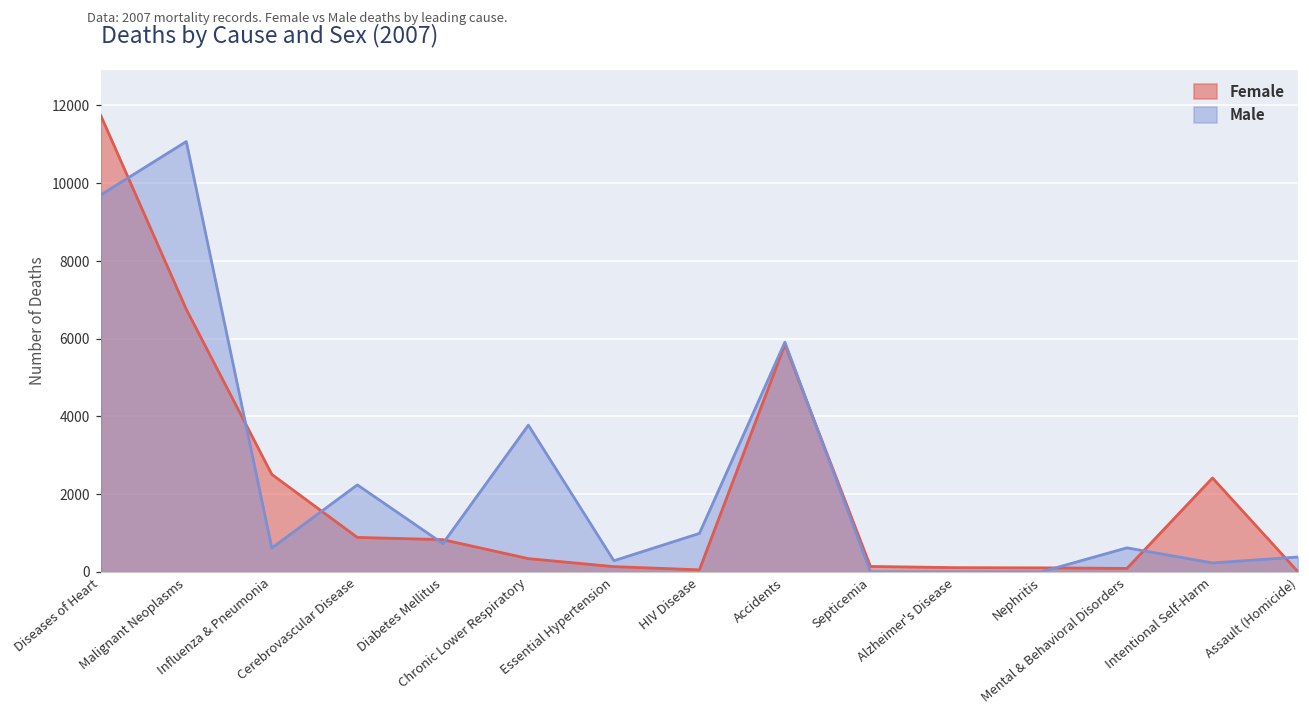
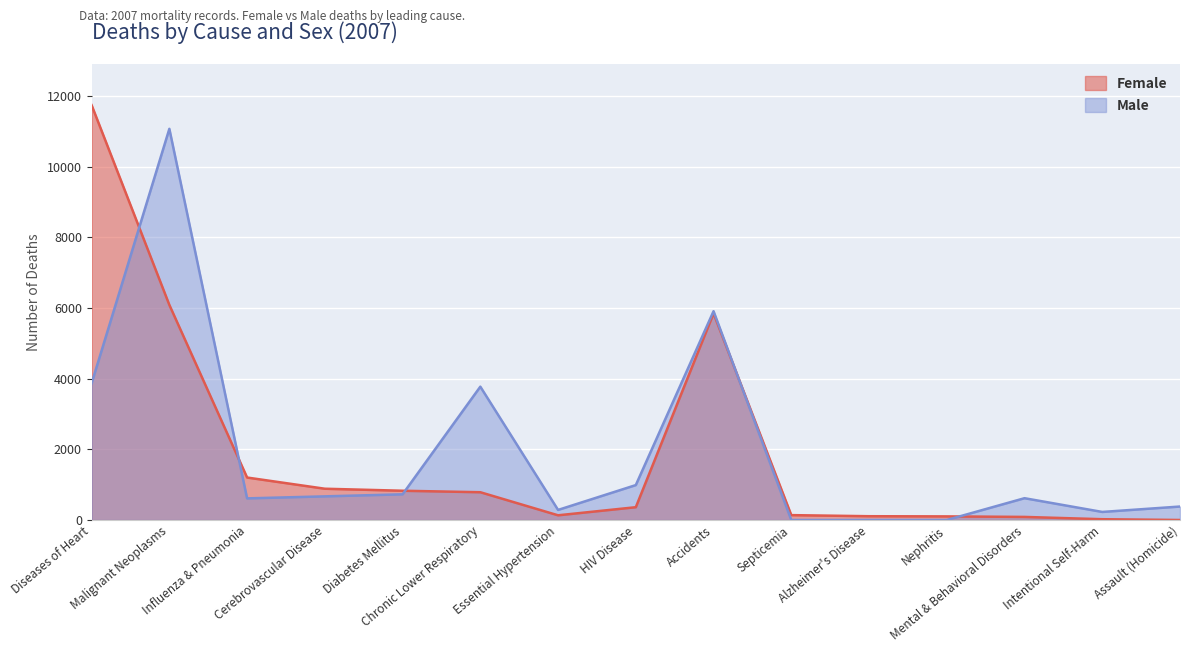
  {
    "Female": {
      "Diseases of Heart": 11700,
-     "Malignant Neoplasms": 6800,
-     "Influenza & Pneumonia": 2500,
+     "Malignant Neoplasms": 6100,
+     "Influenza & Pneumonia": 1200,
      "Cerebrovascular Disease": 900,
      "Diabetes Mellitus": 800,
-     "Chronic Lower Respiratory": 300,
+     "Chronic Lower Respiratory": 800,
      "Essential Hypertension": 100,
-     "HIV Disease": 100,
+     "HIV Disease": 400,
      "Septicemia": 100,
      "Alzheimer's Disease": 100,
      "Nephritis": 100,
      "Mental & Behavioral Disorders": 100,
-     "Intentional Self-Harm": 2400,
+     "Intentional Self-Harm": 0,
      "Assault (Homicide)": 0
    },
    "Male": {
-     "Diseases of Heart": 9700,
+     "Diseases of Heart": 3900,
      "Malignant Neoplasms": 11100,
      "Influenza & Pneumonia": 600,
-     "Cerebrovascular Disease": 2200,
+     "Cerebrovascular Disease": 700,
      "Diabetes Mellitus": 700,
      "Chronic Lower Respiratory": 3800,
      "Essential Hypertension": 300,
      "HIV Disease": 1000,
      "Septicemia": 0,
      "Alzheimer's Disease": 0,
      "Nephritis": 0,
      "Mental & Behavioral Disorders": 600,
      "Intentional Self-Harm": 200,
      "Assault (Homicide)": 400
    }
  }
